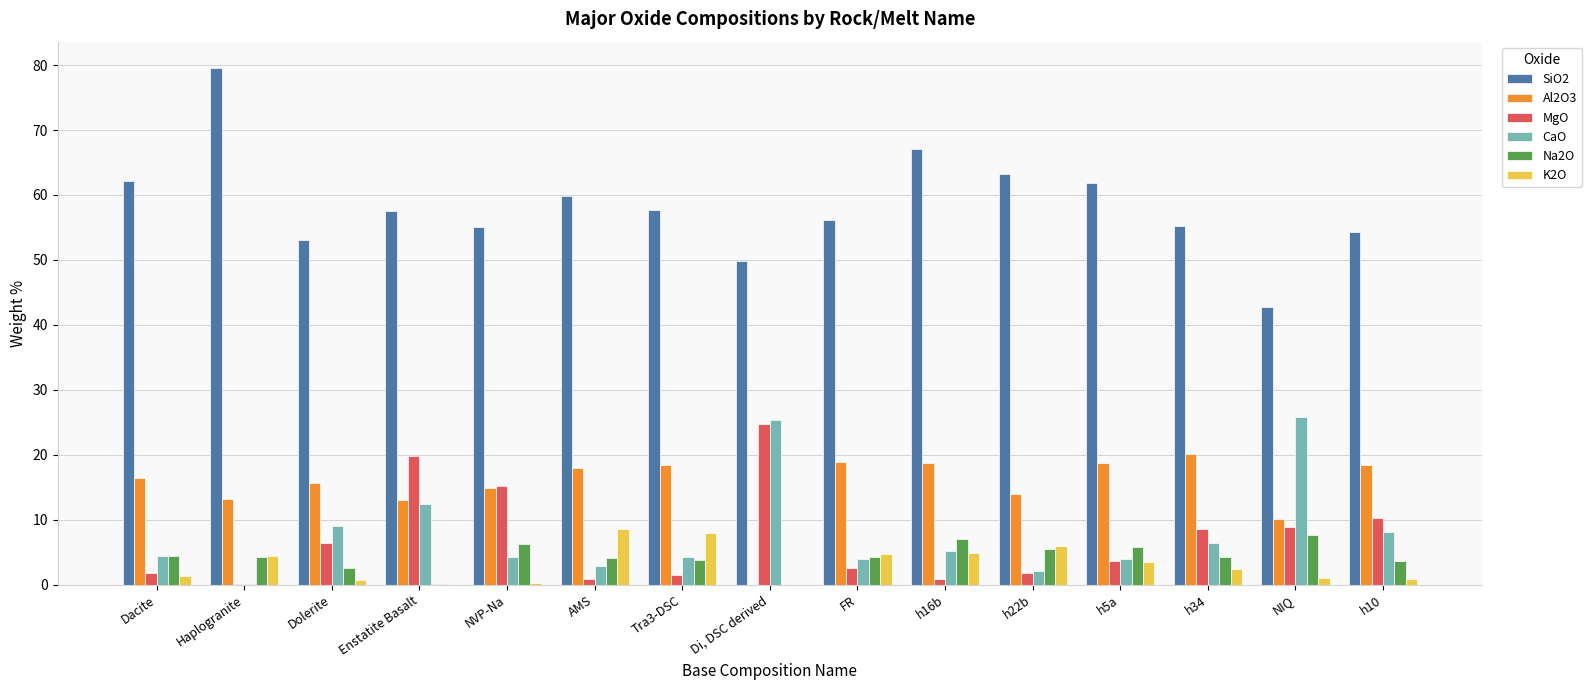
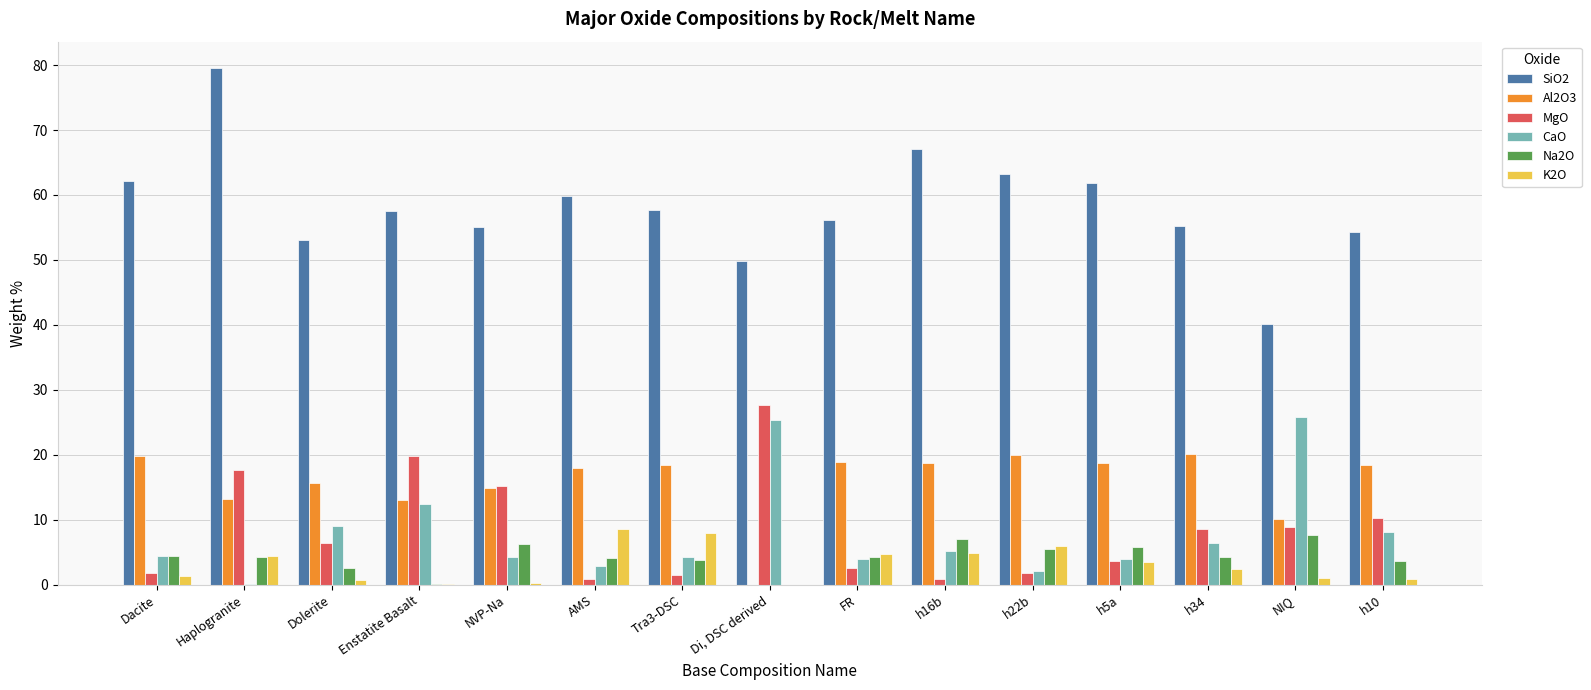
  {
    "SiO2": {
      "Dacite": 62,
      "Haplogranite": 80,
      "Dolerite": 53,
      "Enstatite Basalt": 58,
      "NVP-Na": 55,
      "AMS": 60,
      "Tra3-DSC": 58,
      "Di, DSC derived": 50,
      "FR": 56,
      "h16b": 67,
      "h22b": 63,
      "h5a": 62,
      "h34": 55,
-     "NIQ": 43,
+     "NIQ": 40,
      "h10": 54
    },
    "Al2O3": {
-     "Dacite": 16,
+     "Dacite": 20,
      "Haplogranite": 13,
      "Dolerite": 16,
      "Enstatite Basalt": 13,
      "NVP-Na": 15,
      "AMS": 18,
      "Tra3-DSC": 18,
      "Di, DSC derived": 0,
      "FR": 19,
      "h16b": 19,
-     "h22b": 14,
+     "h22b": 20,
      "h5a": 19,
      "h34": 20,
      "NIQ": 10,
      "h10": 18
    },
    "MgO": {
      "Dacite": 2,
-     "Haplogranite": 0,
+     "Haplogranite": 18,
      "Dolerite": 6,
      "Enstatite Basalt": 20,
      "NVP-Na": 15,
      "AMS": 1,
      "Tra3-DSC": 1,
-     "Di, DSC derived": 25,
+     "Di, DSC derived": 28,
      "FR": 2,
      "h16b": 1,
      "h22b": 2,
      "h5a": 4,
      "h34": 8,
      "NIQ": 9,
      "h10": 10
    },
    "CaO": {
      "Dacite": 4,
      "Dolerite": 9,
      "Enstatite Basalt": 12,
      "NVP-Na": 4,
      "AMS": 3,
      "Tra3-DSC": 4,
      "Di, DSC derived": 25,
      "FR": 4,
      "h16b": 5,
      "h22b": 2,
      "h5a": 4,
      "h34": 6,
      "NIQ": 26,
      "h10": 8
    },
    "Na2O": {
      "Dacite": 4,
      "Haplogranite": 4,
      "Dolerite": 3,
      "NVP-Na": 6,
      "AMS": 4,
      "Tra3-DSC": 4,
      "Di, DSC derived": 0,
      "FR": 4,
      "h16b": 7,
      "h22b": 6,
      "h5a": 6,
      "h34": 4,
      "NIQ": 8,
      "h10": 4
    },
    "K2O": {
      "Dacite": 1,
      "Haplogranite": 4,
      "Dolerite": 1,
      "AMS": 9,
      "Tra3-DSC": 8,
      "Di, DSC derived": 0,
      "FR": 5,
      "h16b": 5,
      "h22b": 6,
      "h5a": 3,
      "h34": 2,
      "NIQ": 1,
      "h10": 1
    }
  }
